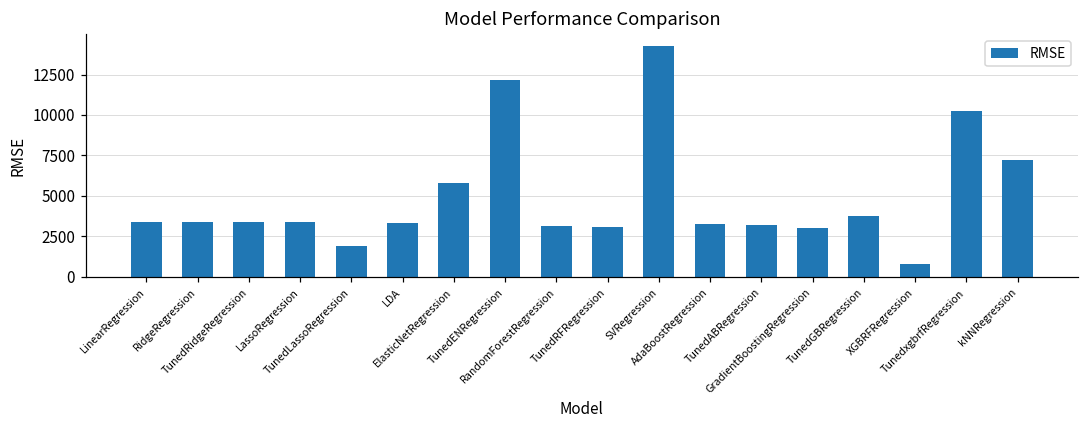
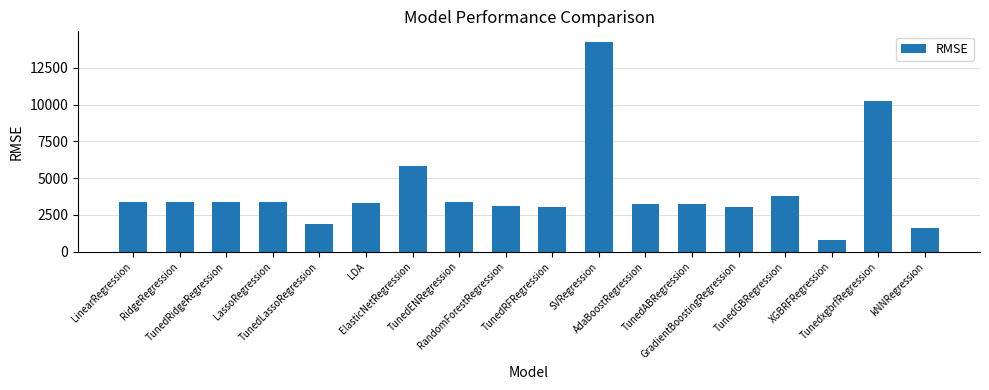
  {
    "LinearRegression": 3400,
    "RidgeRegression": 3400,
    "TunedRidgeRegression": 3400,
    "LassoRegression": 3400,
    "TunedLassoRegression": 1900,
    "LDA": 3300,
    "ElasticNetRegression": 5800,
-   "TunedENRegression": 12200,
+   "TunedENRegression": 3400,
    "RandomForestRegression": 3100,
    "TunedRFRegression": 3100,
    "SVRegression": 14300,
    "AdaBoostRegression": 3300,
    "TunedABRegression": 3200,
    "GradientBoostingRegression": 3000,
    "TunedGBRegression": 3800,
    "XGBRFRegression": 800,
    "TunedxgbrfRegression": 10200,
-   "kNNRegression": 7200
+   "kNNRegression": 1600
  }
